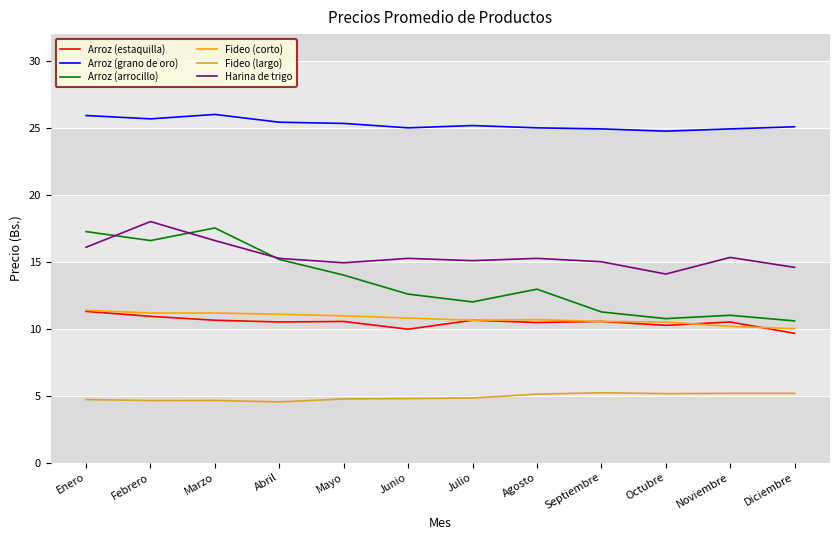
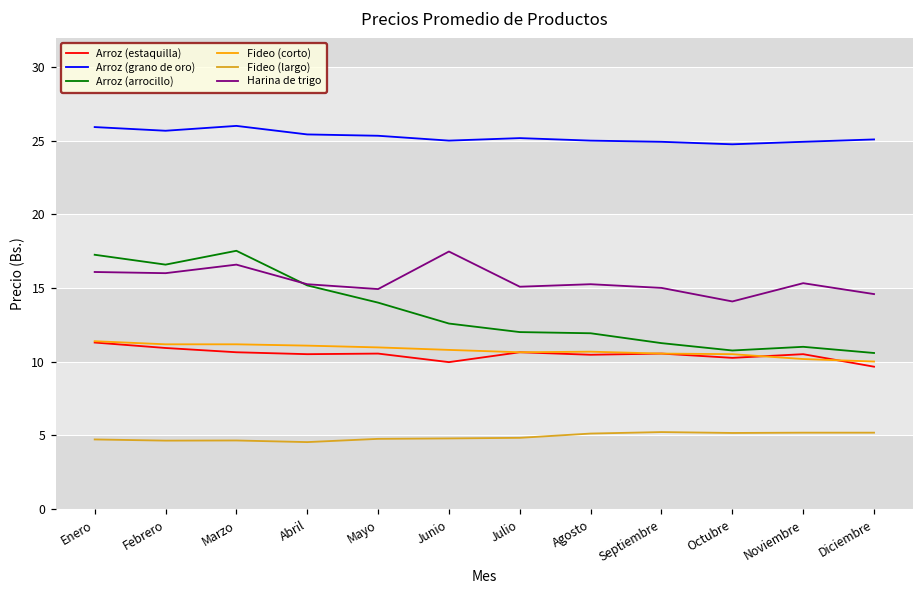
  {
    "Arroz (estaquilla)": {
      "Febrero": 10.9,
      "Marzo": 10.6,
      "Abril": 10.5,
      "Mayo": 10.5,
      "Junio": 10.0,
      "Agosto": 10.5,
      "Octubre": 10.3,
      "Noviembre": 10.5,
      "Diciembre": 9.7
    },
    "Arroz (grano de oro)": {
      "Enero": 25.9,
      "Febrero": 25.7,
      "Marzo": 26.0,
      "Abril": 25.4,
      "Mayo": 25.3,
      "Junio": 25.0,
      "Julio": 25.2,
      "Agosto": 25.0,
      "Septiembre": 24.9,
      "Octubre": 24.8,
      "Noviembre": 24.9,
      "Diciembre": 25.1
    },
    "Arroz (arrocillo)": {
      "Enero": 17.3,
      "Febrero": 16.6,
      "Marzo": 17.5,
      "Mayo": 14.0,
      "Junio": 12.6,
      "Julio": 12.0,
-     "Agosto": 13.0,
+     "Agosto": 11.9,
      "Septiembre": 11.3,
      "Octubre": 10.8,
      "Noviembre": 11.0,
      "Diciembre": 10.6
    },
    "Harina de trigo": {
      "Enero": 16.1,
-     "Febrero": 18,
+     "Febrero": 16,
      "Marzo": 16.6,
      "Mayo": 14.9,
-     "Junio": 15.3,
+     "Junio": 17.5,
      "Julio": 15.1,
      "Agosto": 15.3,
      "Septiembre": 15.0,
      "Octubre": 14.1,
      "Noviembre": 15.3,
      "Diciembre": 14.6
    }
  }
